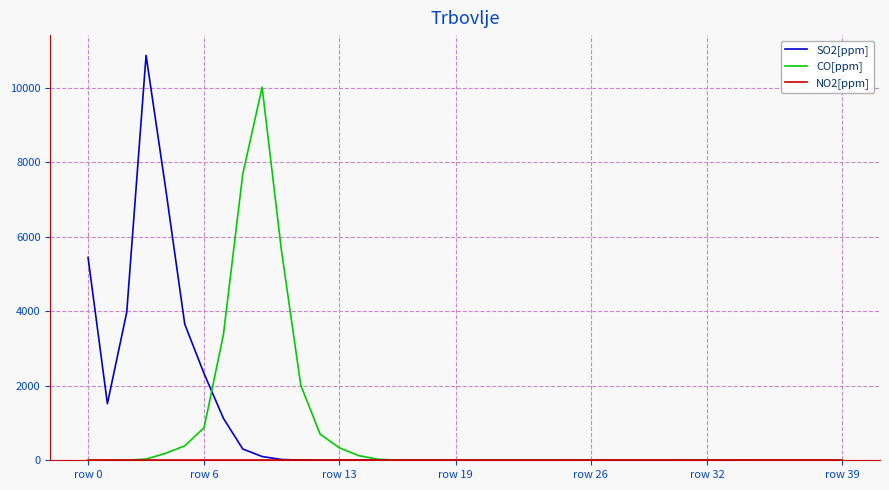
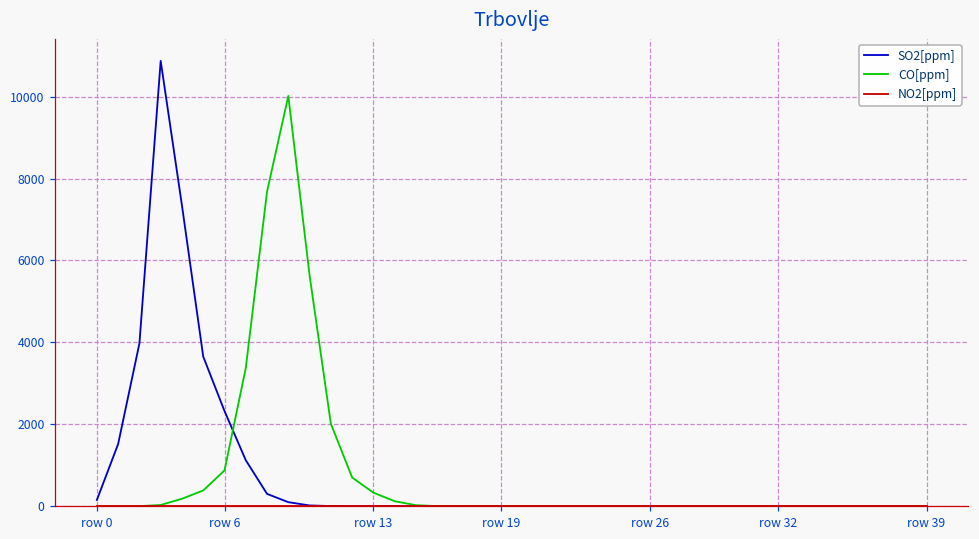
  {
    "SO2[ppm]": {
-     "row 0": 5400,
+     "row 0": 200,
      "row 6": 2300
    },
    "CO[ppm]": {
      "row 6": 900,
      "row 13": 300
    },
    "NO2[ppm]": {
      "row 6": 0
    }
  }
